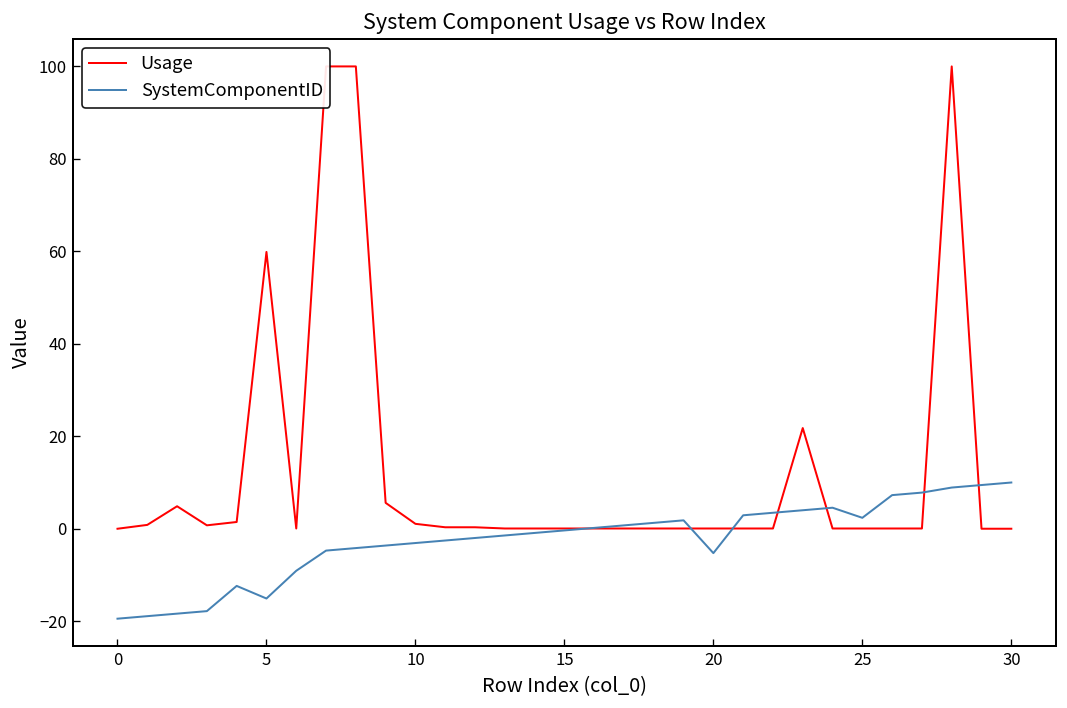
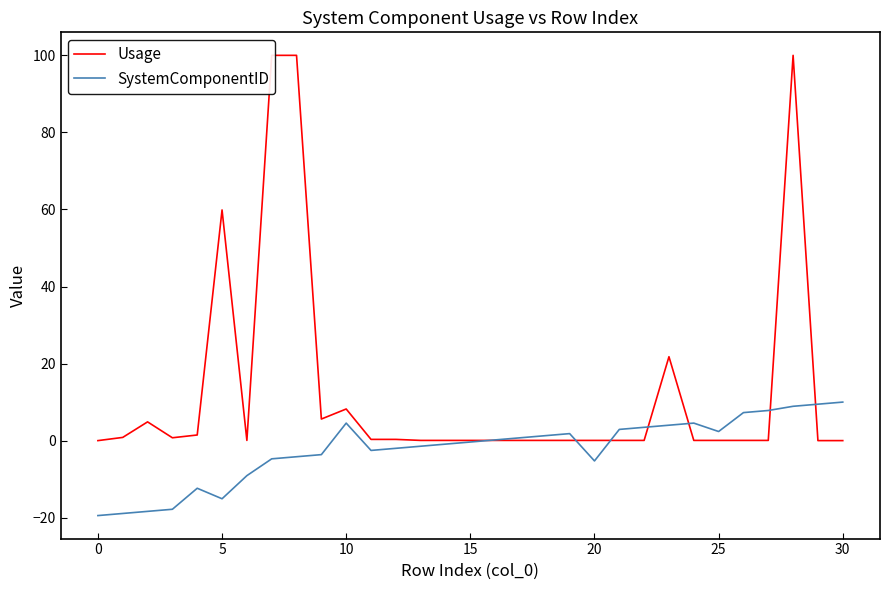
  {
    "Usage": {
      "0": 0,
      "5": 60,
-     "10": 1,
+     "10": 8,
      "20": 0,
      "25": 0,
      "30": 0
    },
    "SystemComponentID": {
      "0": -19,
      "5": -15,
-     "10": -3,
+     "10": 5,
      "20": -5,
      "25": 2,
      "30": 10
    }
  }
